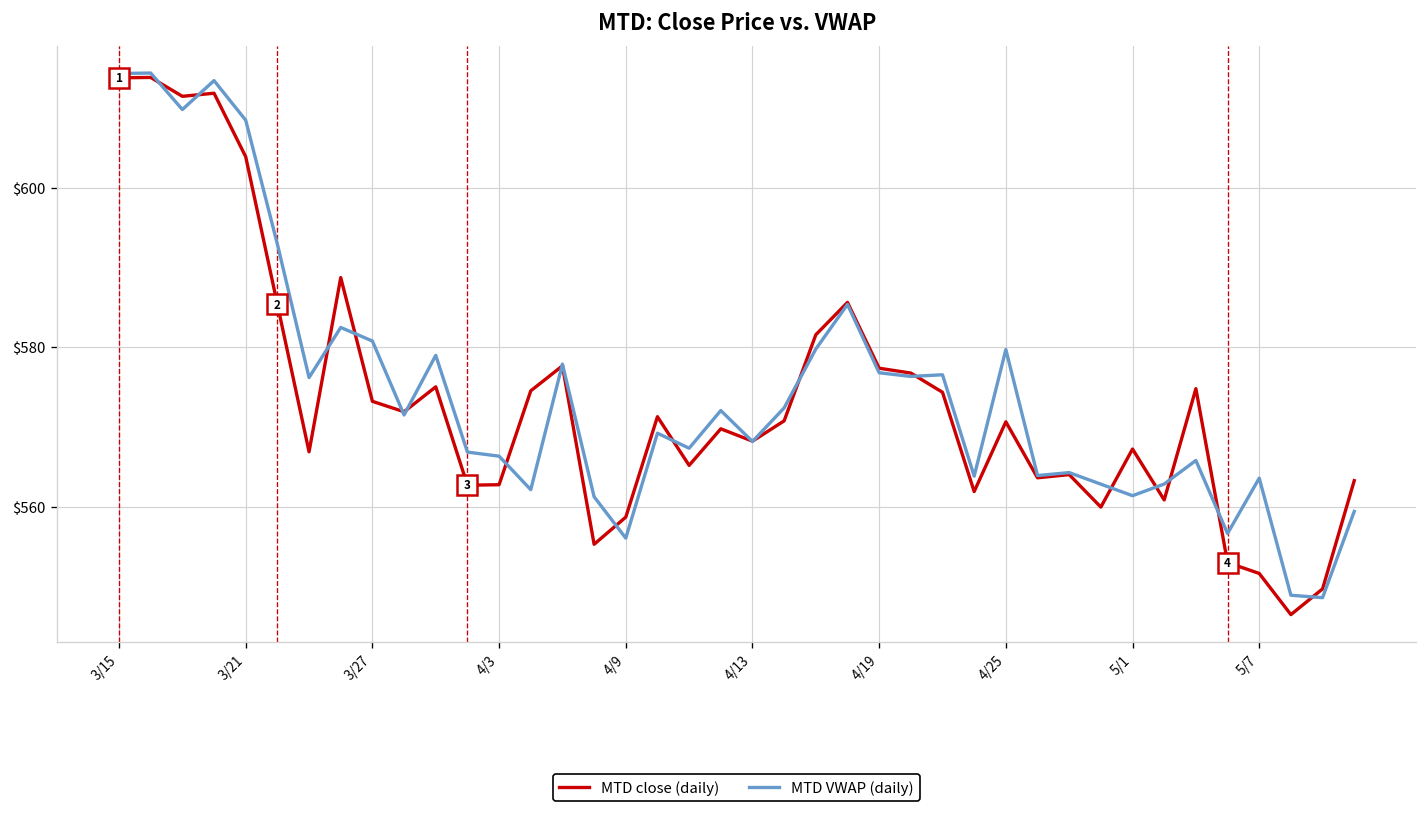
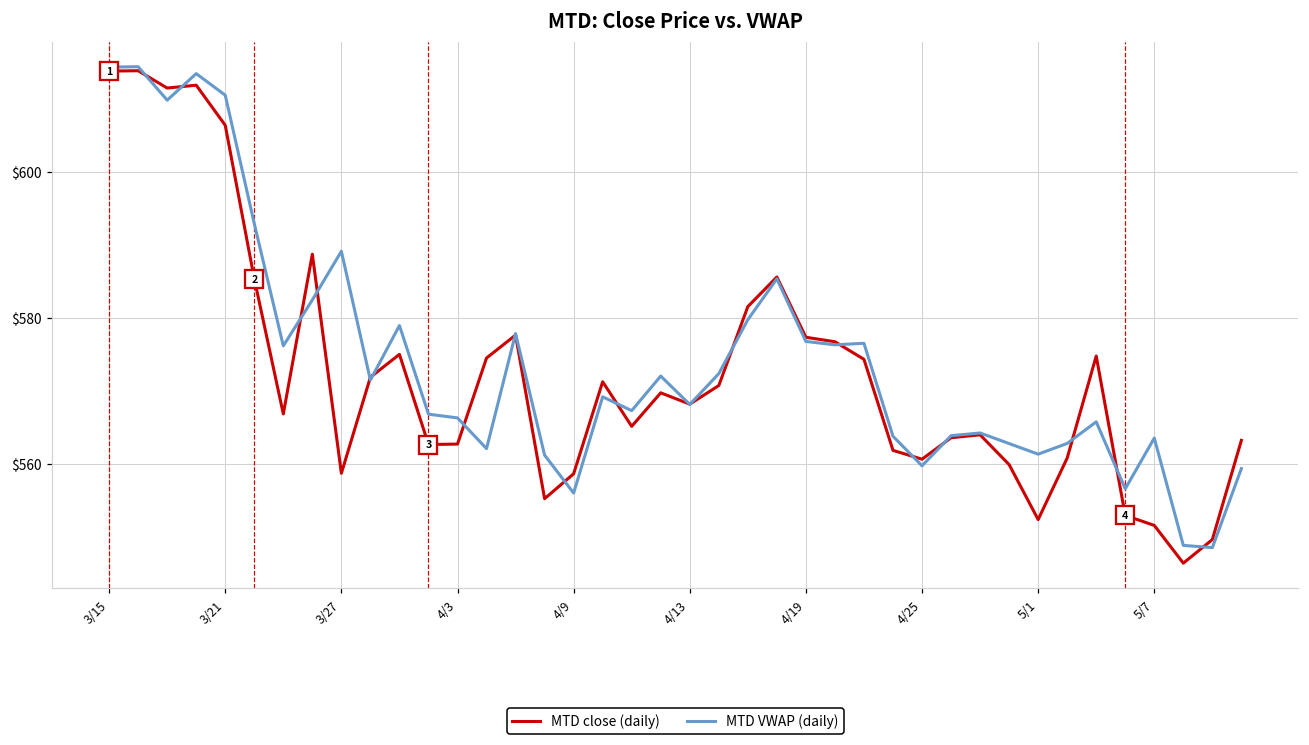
  {
    "MTD close (daily)": {
-     "3/21": "$604",
-     "3/27": "$573",
+     "3/21": "$606",
+     "3/27": "$559",
      "4/3": "$563",
      "4/9": "$559",
      "4/19": "$577",
-     "4/25": "$571",
-     "5/1": "$567",
+     "4/25": "$561",
+     "5/1": "$552",
      "5/7": "$552"
    },
    "MTD VWAP (daily)": {
-     "3/21": "$609",
-     "3/27": "$581",
+     "3/21": "$611",
+     "3/27": "$589",
      "4/3": "$566",
      "4/9": "$556",
      "4/19": "$577",
-     "4/25": "$580",
+     "4/25": "$560",
      "5/1": "$561",
      "5/7": "$564"
    }
  }
